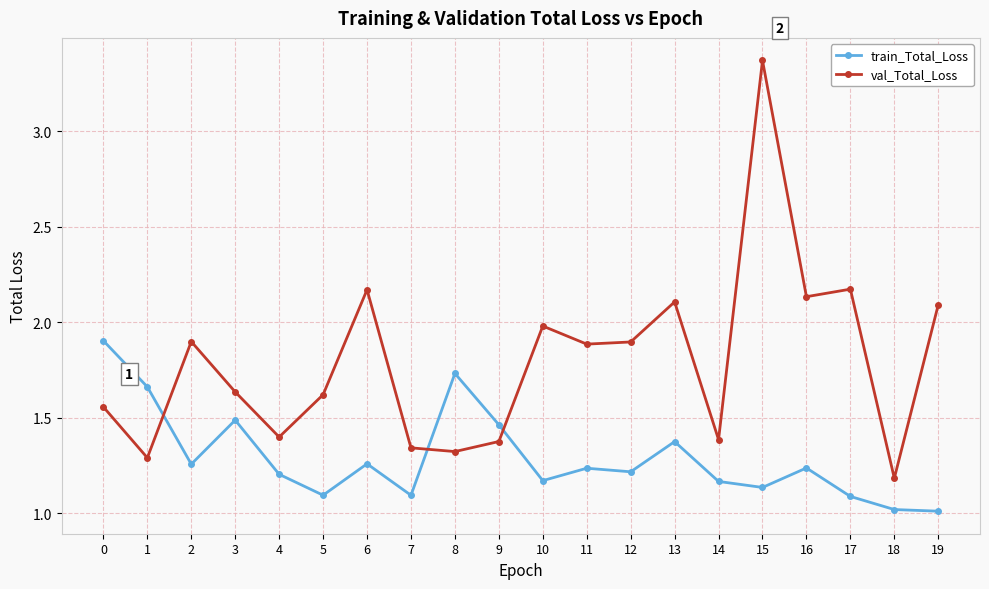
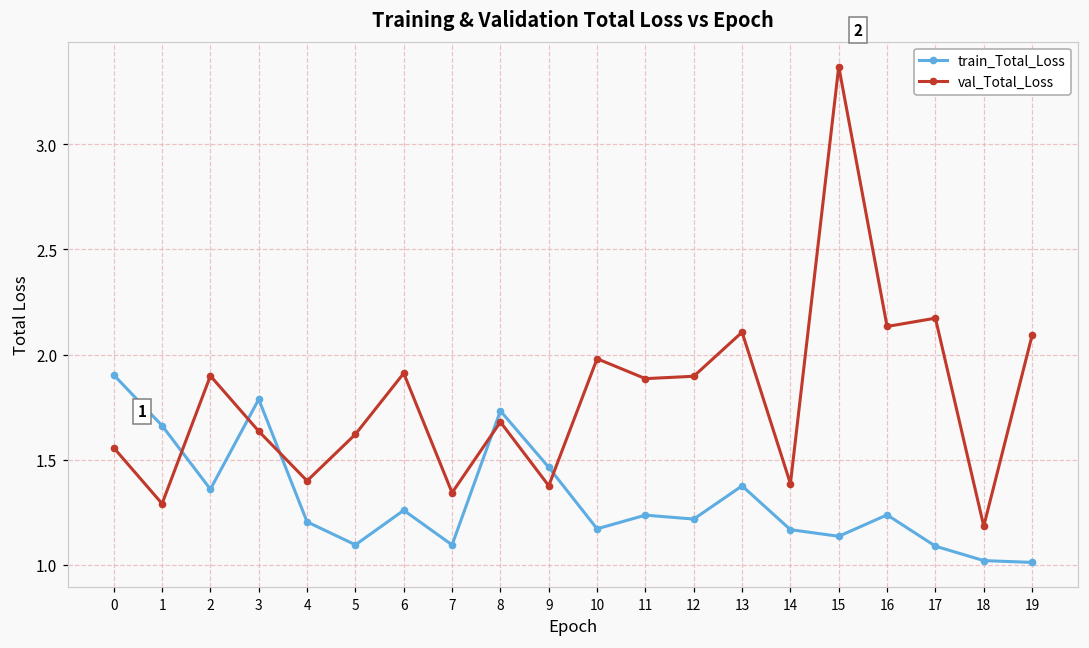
  {
    "train_Total_Loss": {
      "0": 1.90,
-     "2": 1.26,
-     "3": 1.49,
+     "2": 1.36,
+     "3": 1.79,
      "4": 1.20,
      "5": 1.10,
      "6": 1.26,
      "7": 1.10,
      "8": 1.73,
      "9": 1.46,
      "10": 1.17,
      "11": 1.24,
      "12": 1.22,
      "13": 1.38,
      "14": 1.17,
      "15": 1.14,
      "16": 1.24,
      "17": 1.09,
      "18": 1.02,
      "19": 1.01
    },
    "val_Total_Loss": {
      "0": 1.56,
      "1": 1.29,
      "2": 1.90,
      "3": 1.64,
      "4": 1.40,
      "5": 1.62,
-     "6": 2.17,
+     "6": 1.91,
      "7": 1.34,
-     "8": 1.32,
+     "8": 1.68,
      "9": 1.38,
      "10": 1.98,
      "11": 1.89,
      "12": 1.90,
      "13": 2.11,
      "14": 1.39,
      "15": 3.37,
      "16": 2.13,
      "17": 2.17,
      "18": 1.18,
      "19": 2.09
    }
  }
